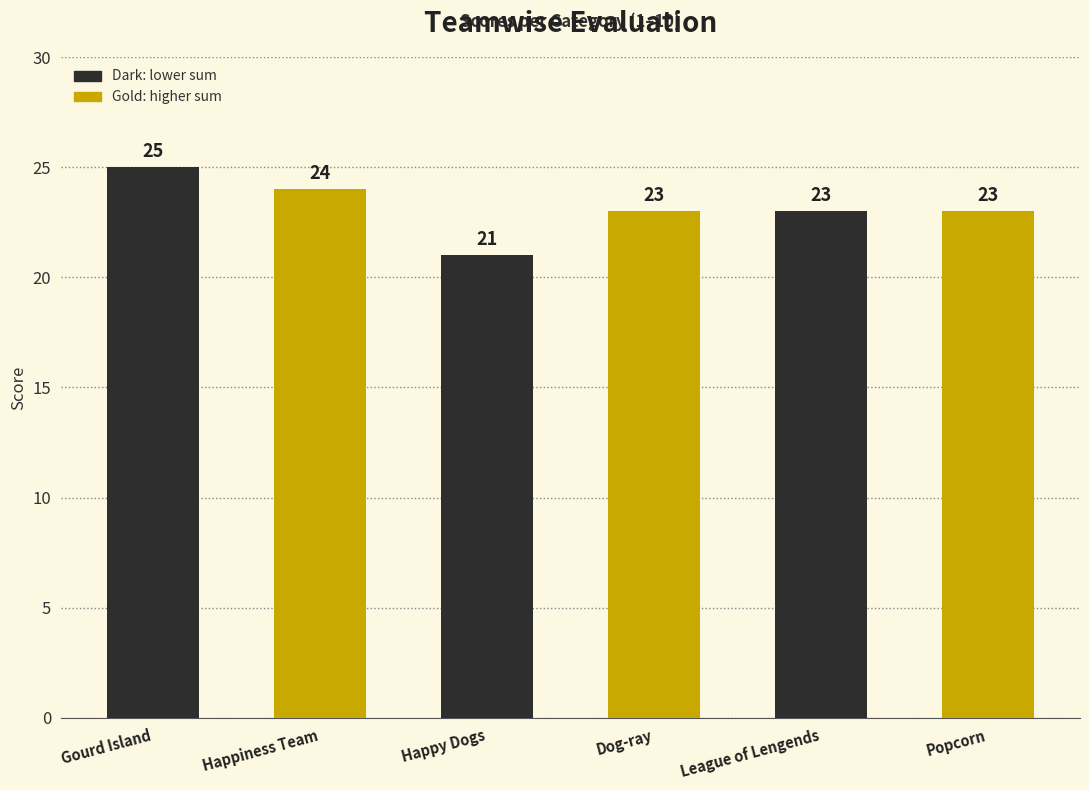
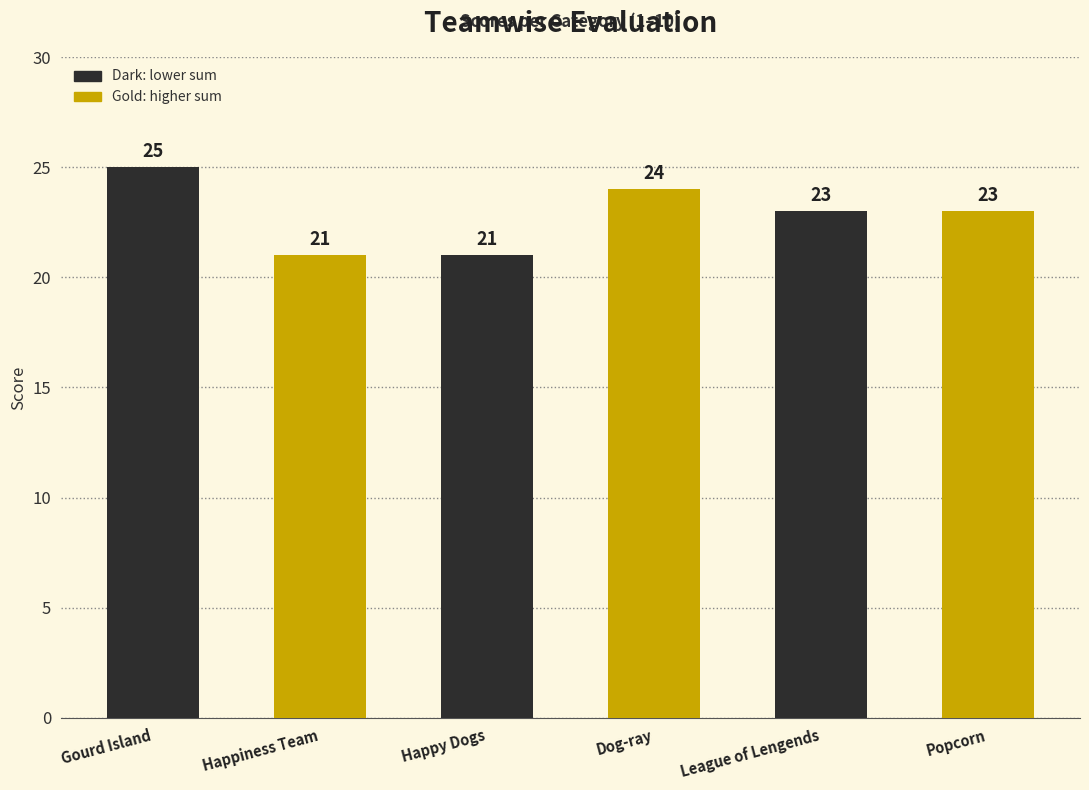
  {
    "Gourd Island": 25,
-   "Happiness Team": 24,
+   "Happiness Team": 21,
    "Happy Dogs": 21,
-   "Dog-ray": 23,
+   "Dog-ray": 24,
    "League of Lengends": 23,
    "Popcorn": 23
  }
